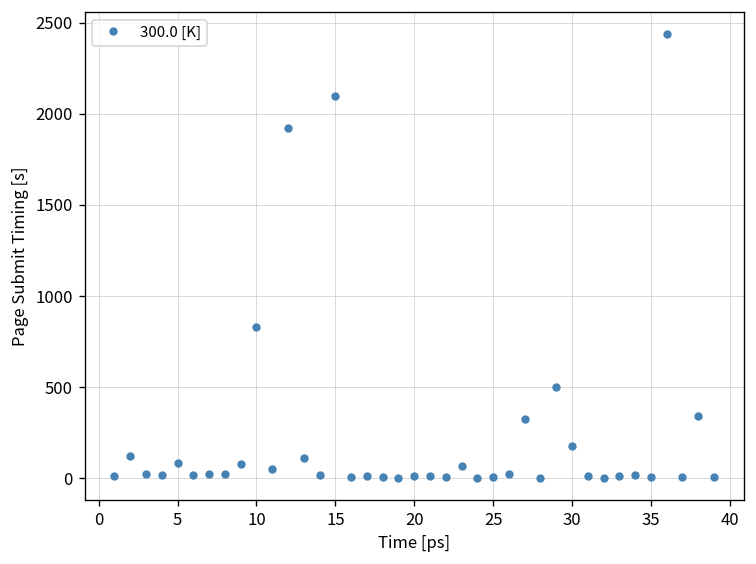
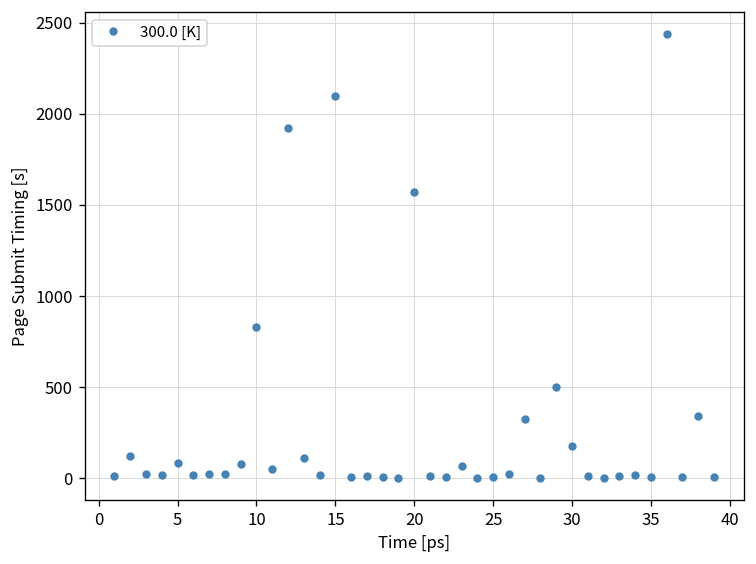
  {
    "5": 80,
    "10": 830,
    "15": 2100,
-   "20": 10,
+   "20": 1570,
    "25": 10,
    "30": 170,
    "35": 0
  }
